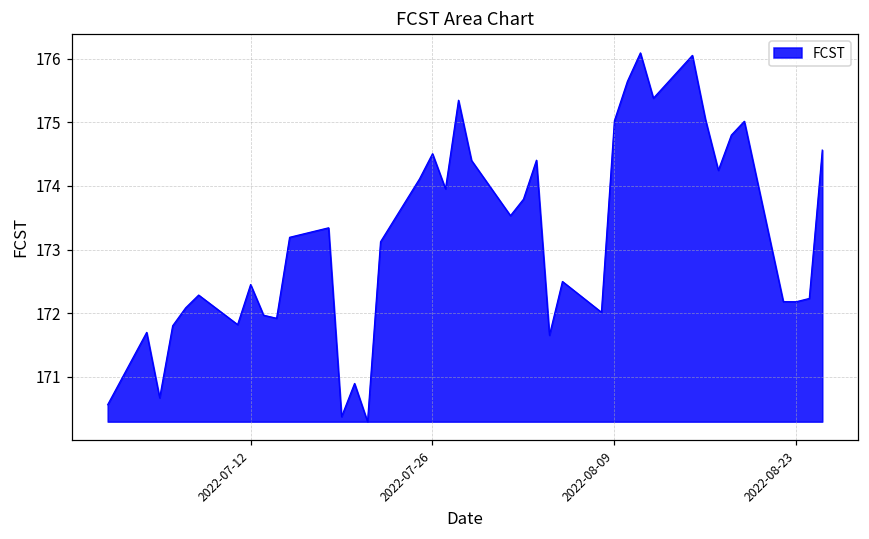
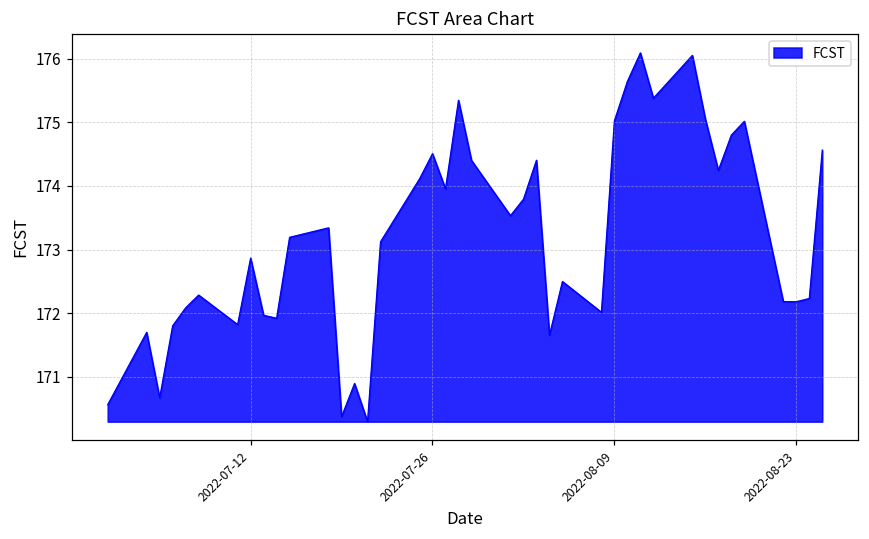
  {
-   "2022-07-12": 172.5,
+   "2022-07-12": 172.9,
    "2022-07-26": 174.5,
    "2022-08-09": 175.0,
    "2022-08-23": 172.2
  }
